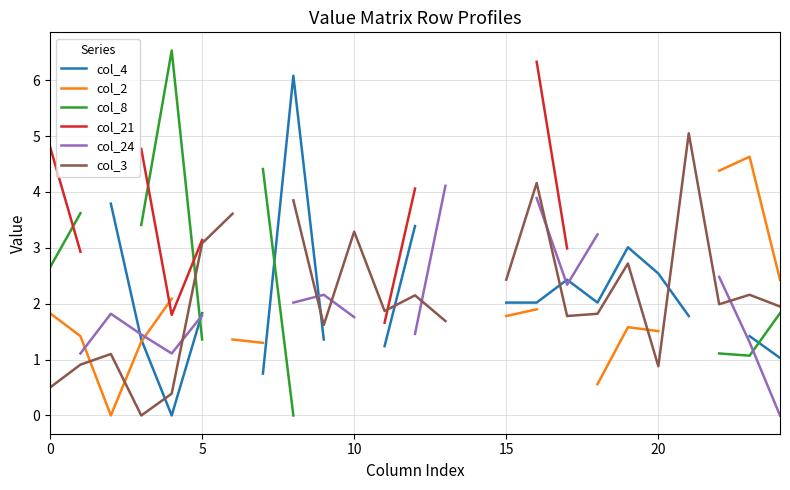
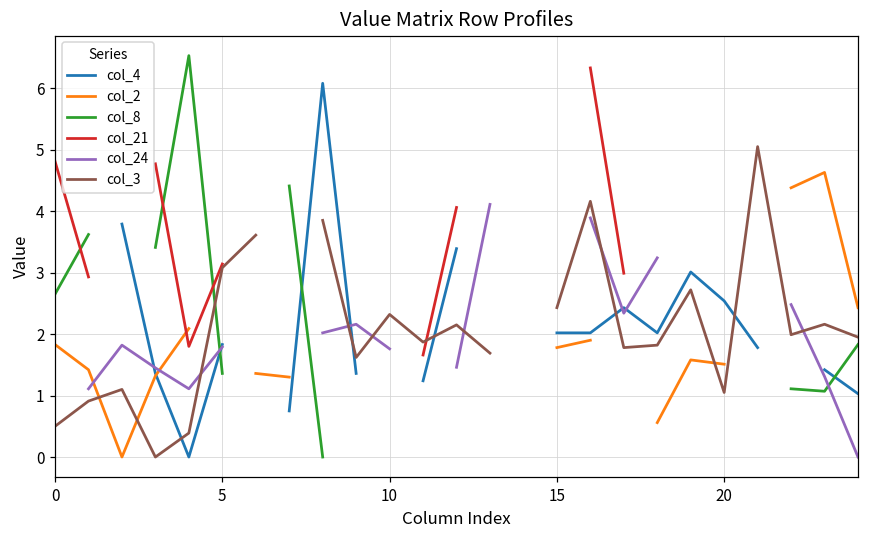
  {
    "col_4": {
      "15": 2.0,
      "20": 2.5
    },
    "col_2": {
      "15": 1.8,
      "20": 1.5
    },
    "col_8": {
      "0": 2.7,
      "5": 1.4,
      "10": 0.6,
      "20": 4.1
    },
    "col_21": {
      "0": 4.8,
      "5": 3.1
    },
    "col_24": {
      "10": 1.8,
      "20": 2.7
    },
    "col_3": {
      "0": 0.5,
      "5": 3.1,
-     "10": 3.3,
+     "10": 2.3,
      "15": 2.4,
-     "20": 0.9
+     "20": 1.1
    }
  }
